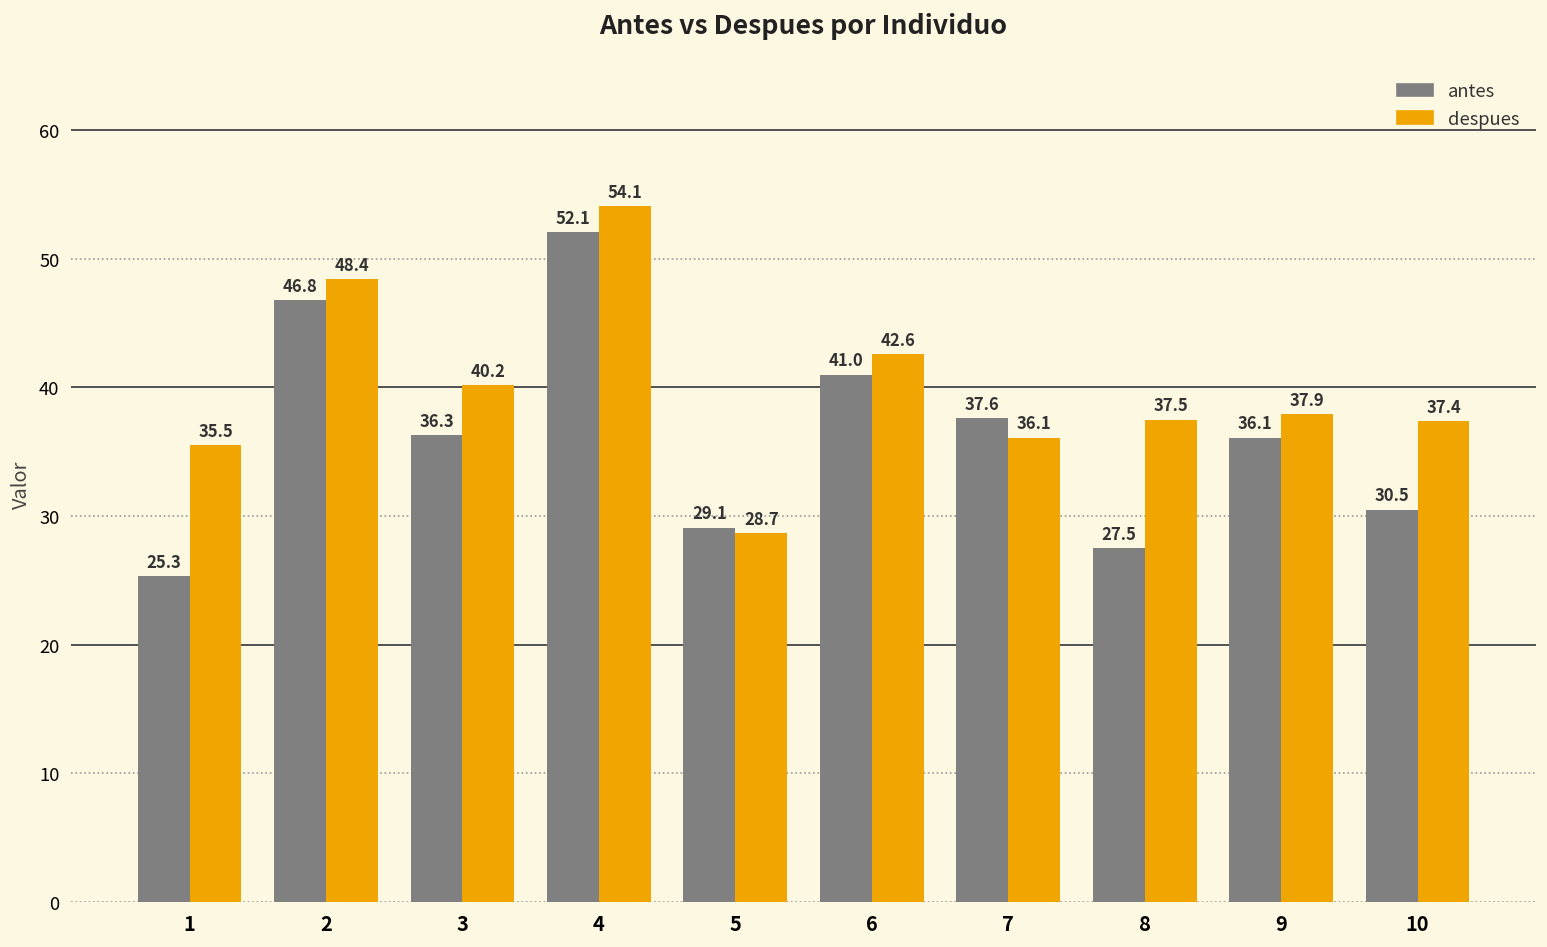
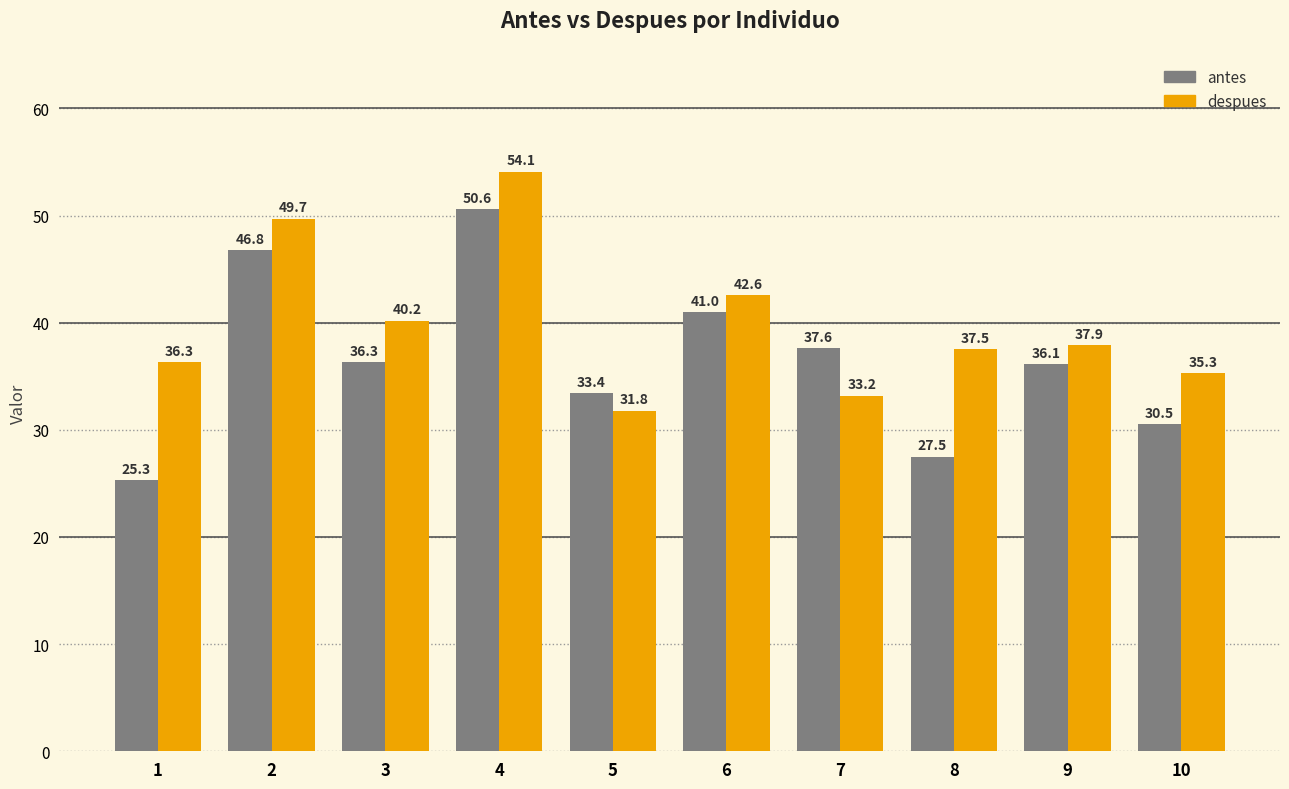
  {
    "antes": {
      "1": 25.3,
      "2": 46.8,
      "3": 36.3,
-     "4": 52.1,
-     "5": 29.1,
+     "4": 50.6,
+     "5": 33.4,
      "6": 41.0,
      "7": 37.6,
      "8": 27.5,
      "9": 36.1,
      "10": 30.5
    },
    "despues": {
-     "1": 35.5,
-     "2": 48.4,
+     "1": 36.3,
+     "2": 49.7,
      "3": 40.2,
      "4": 54.1,
-     "5": 28.7,
+     "5": 31.8,
      "6": 42.6,
-     "7": 36.1,
+     "7": 33.2,
      "8": 37.5,
      "9": 37.9,
-     "10": 37.4
+     "10": 35.3
    }
  }
